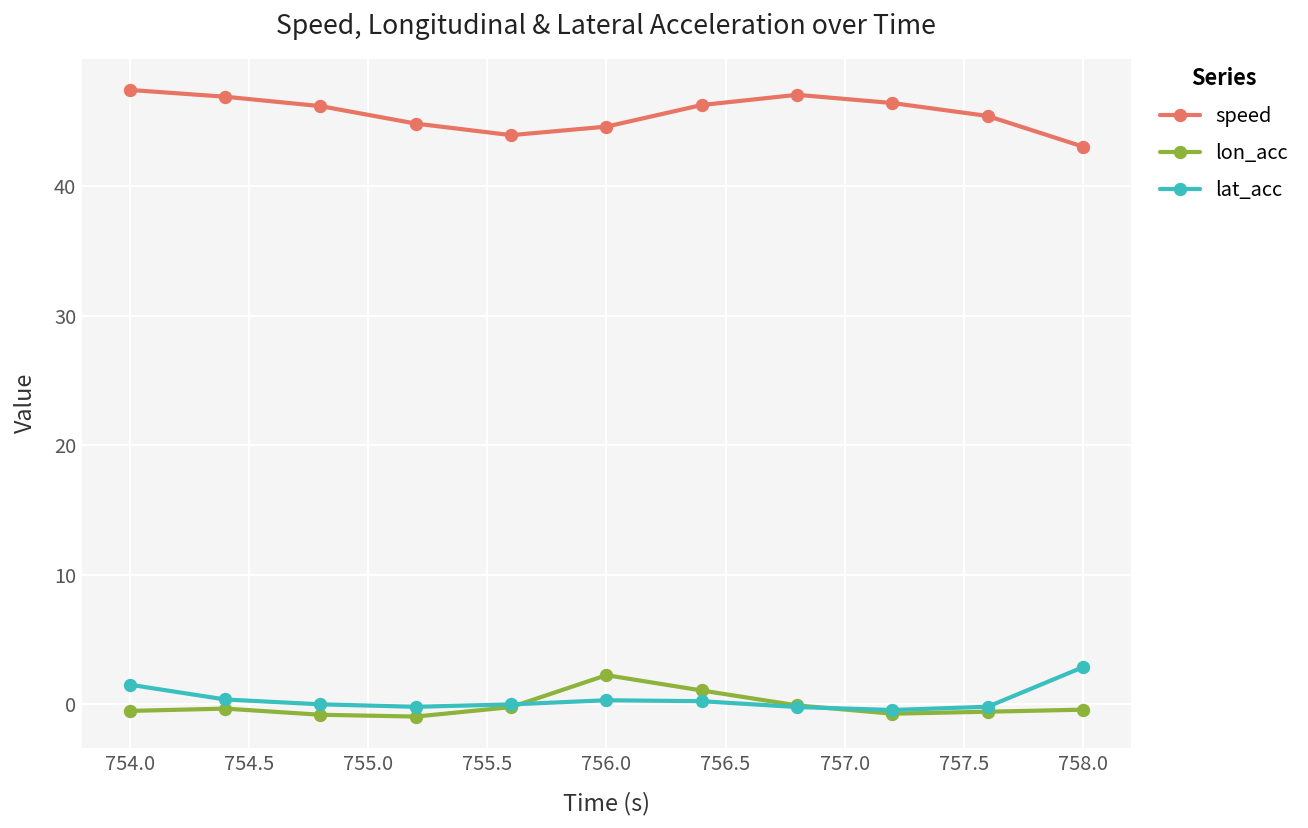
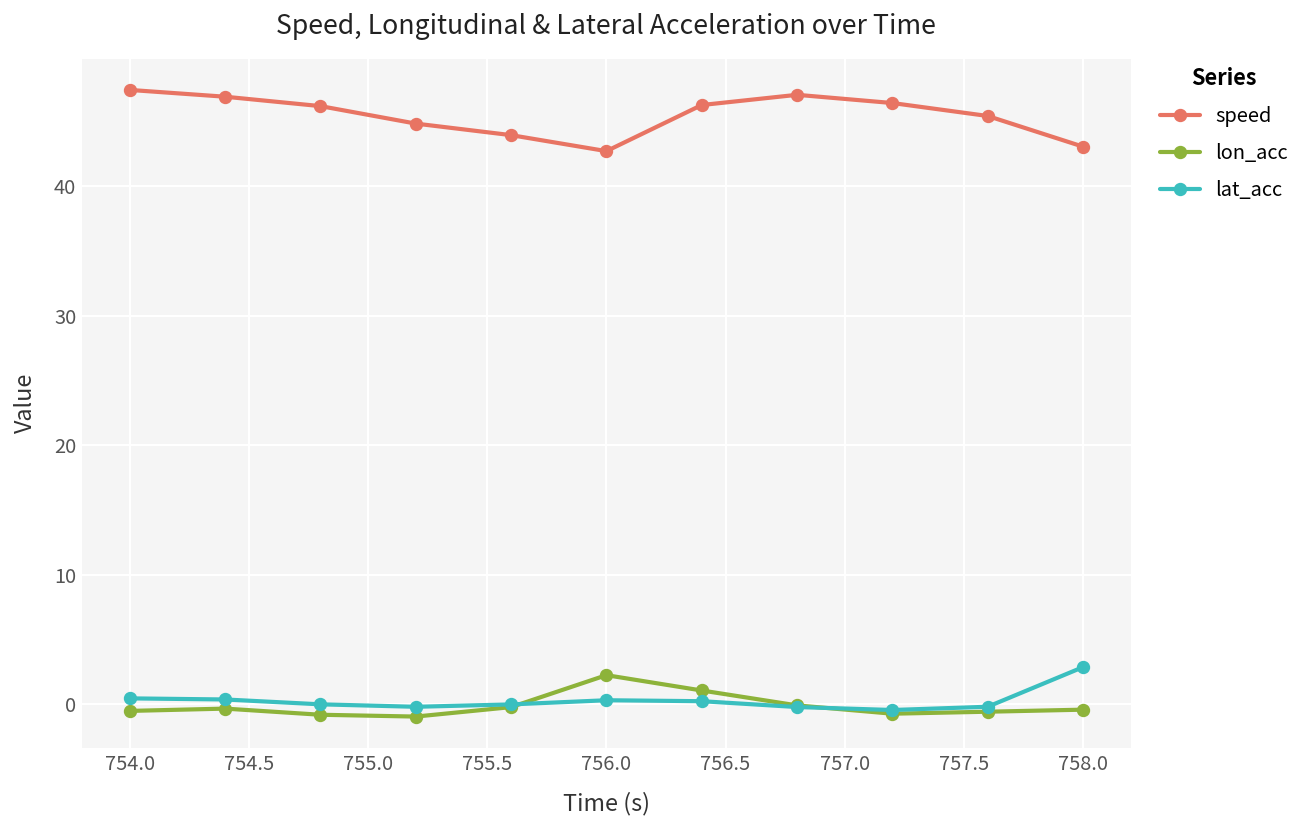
  {
    "speed": {
      "754.0": 47.4,
-     "756.0": 44.6,
+     "756.0": 42.7,
      "758.0": 43.1
    },
    "lon_acc": {
      "754.0": -0.5,
      "756.0": 2.3,
      "758.0": -0.4
    },
    "lat_acc": {
-     "754.0": 1.5,
+     "754.0": 0.5,
      "756.0": 0.3,
      "758.0": 2.9
    }
  }
